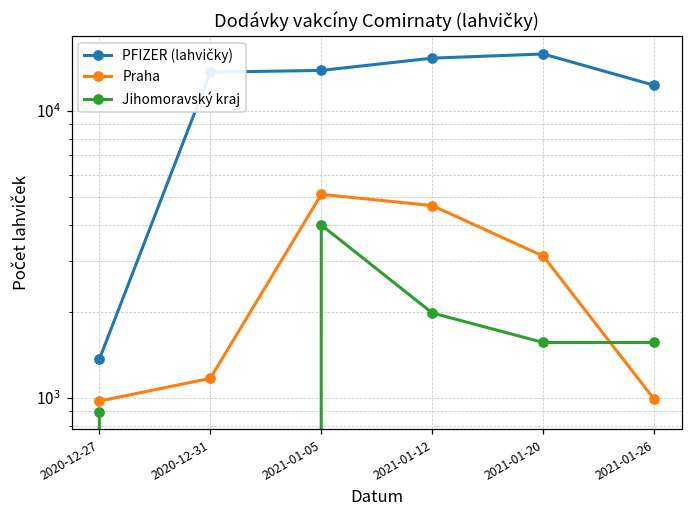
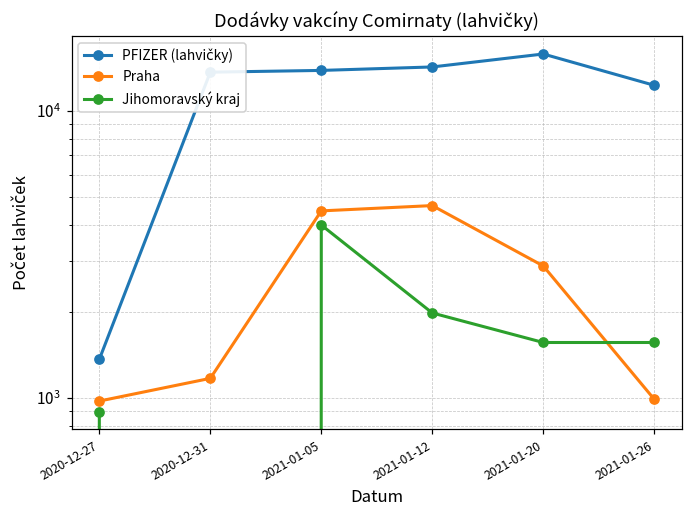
  {
    "PFIZER (lahvičky)": {
      "2020-12-27": 1400,
      "2021-01-05": 14000,
-     "2021-01-12": 15000,
+     "2021-01-12": 14000,
      "2021-01-20": 16000,
      "2021-01-26": 12000
    },
    "Praha": {
      "2020-12-27": 980,
      "2020-12-31": 1200,
-     "2021-01-05": 5100,
+     "2021-01-05": 4500,
      "2021-01-12": 4700,
-     "2021-01-20": 3100,
+     "2021-01-20": 2900,
      "2021-01-26": 990
    },
    "Jihomoravský kraj": {
      "2020-12-27": 900,
      "2021-01-05": 4000,
      "2021-01-12": 2000,
      "2021-01-20": 1600,
      "2021-01-26": 1600
    }
  }
